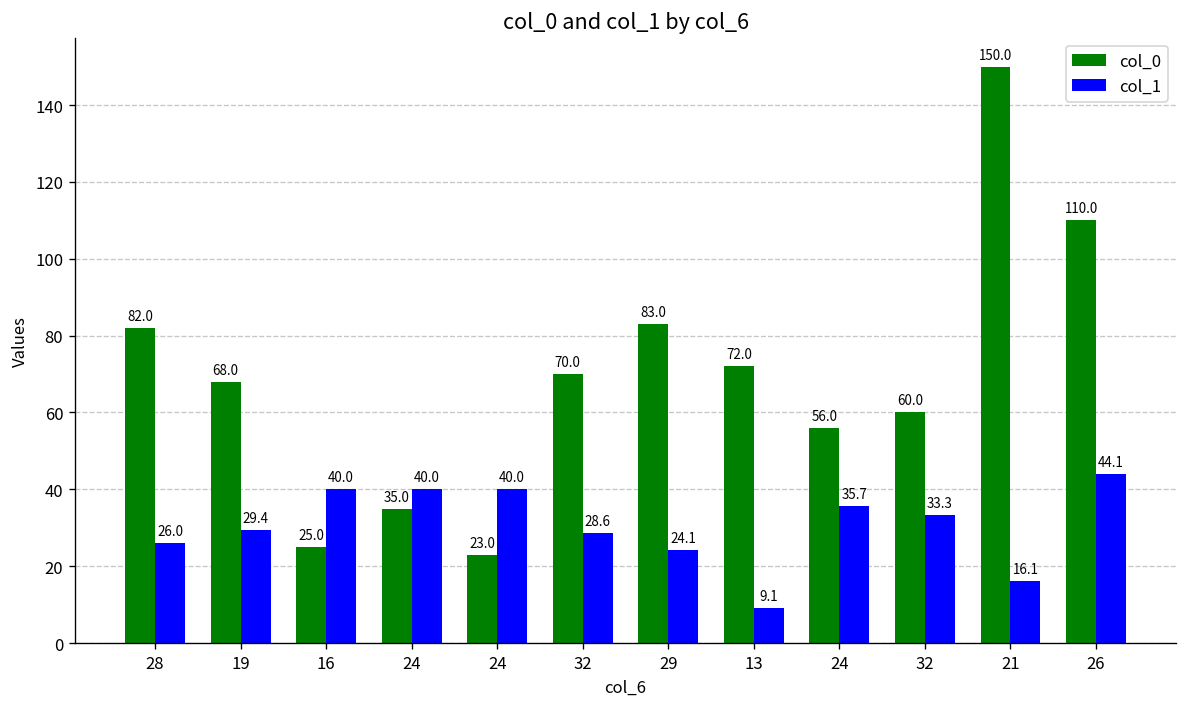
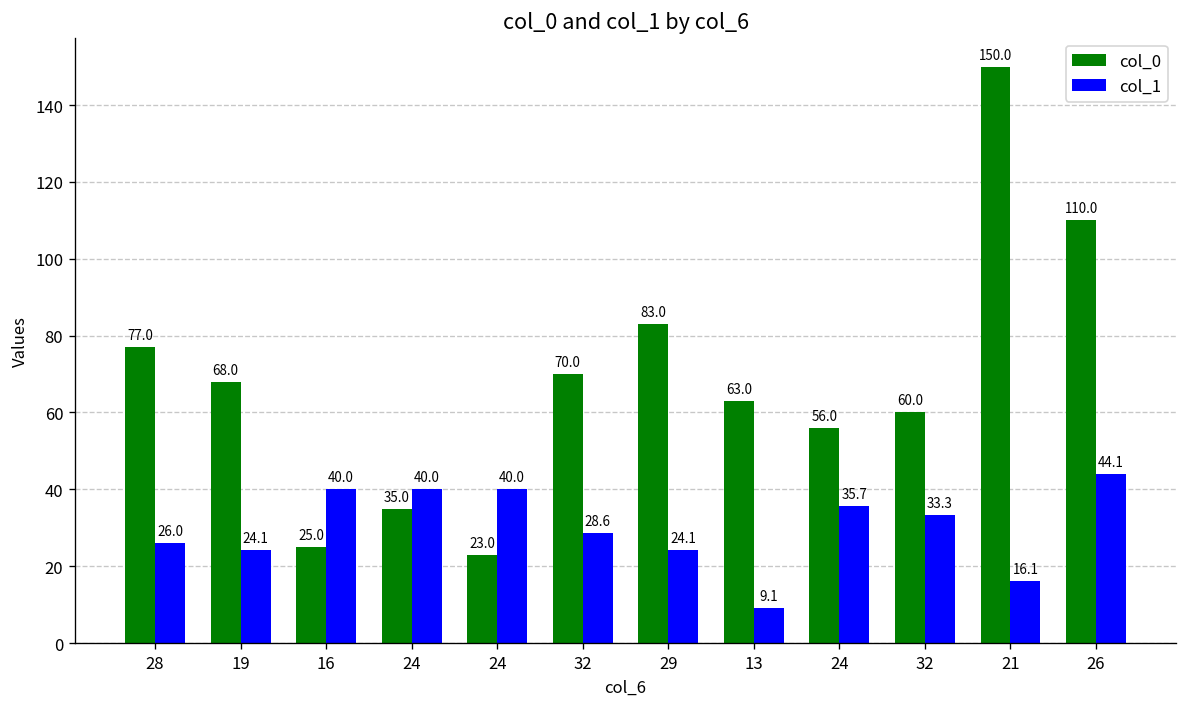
  {
    "col_0": {
-     "28": 82.0,
+     "28": 77.0,
      "19": 68.0,
      "16": 25.0,
      "29": 83.0,
-     "13": 72.0,
+     "13": 63.0,
      "21": 150.0,
      "26": 110.0
    },
    "col_1": {
      "28": 26.0,
-     "19": 29.4,
+     "19": 24.1,
      "16": 40.0,
      "29": 24.1,
      "13": 9.1,
      "21": 16.1,
      "26": 44.1
    }
  }
